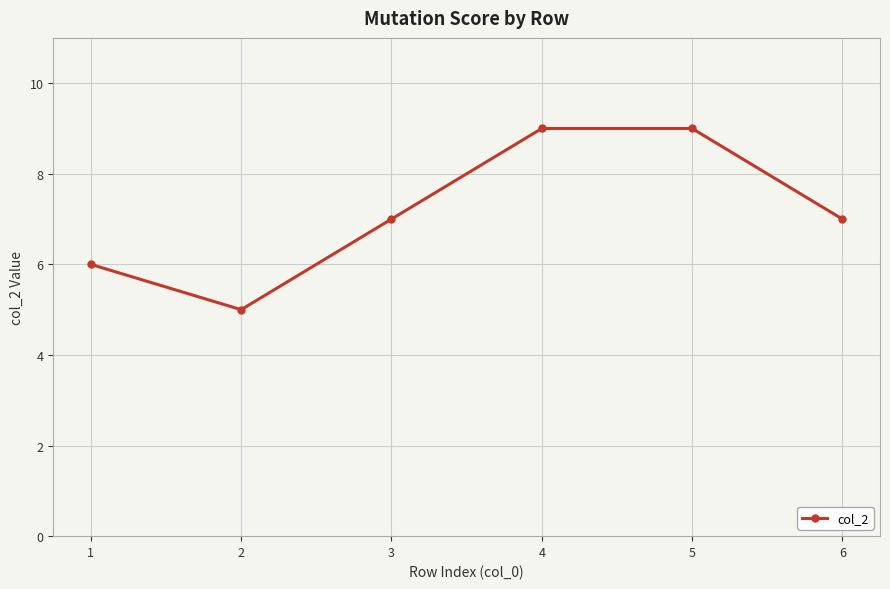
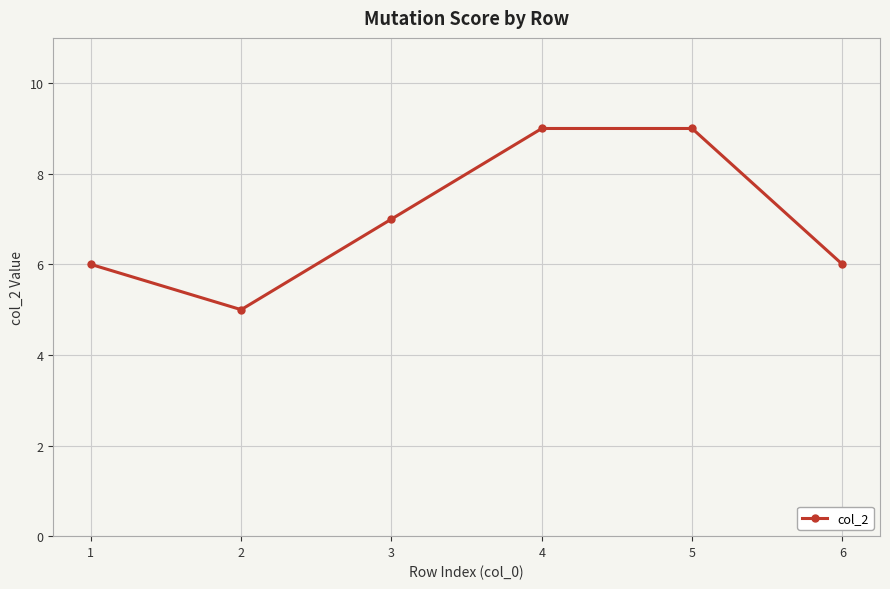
  {
    "1": 6,
    "2": 5,
    "3": 7,
    "4": 9,
    "5": 9,
-   "6": 7
+   "6": 6
  }
